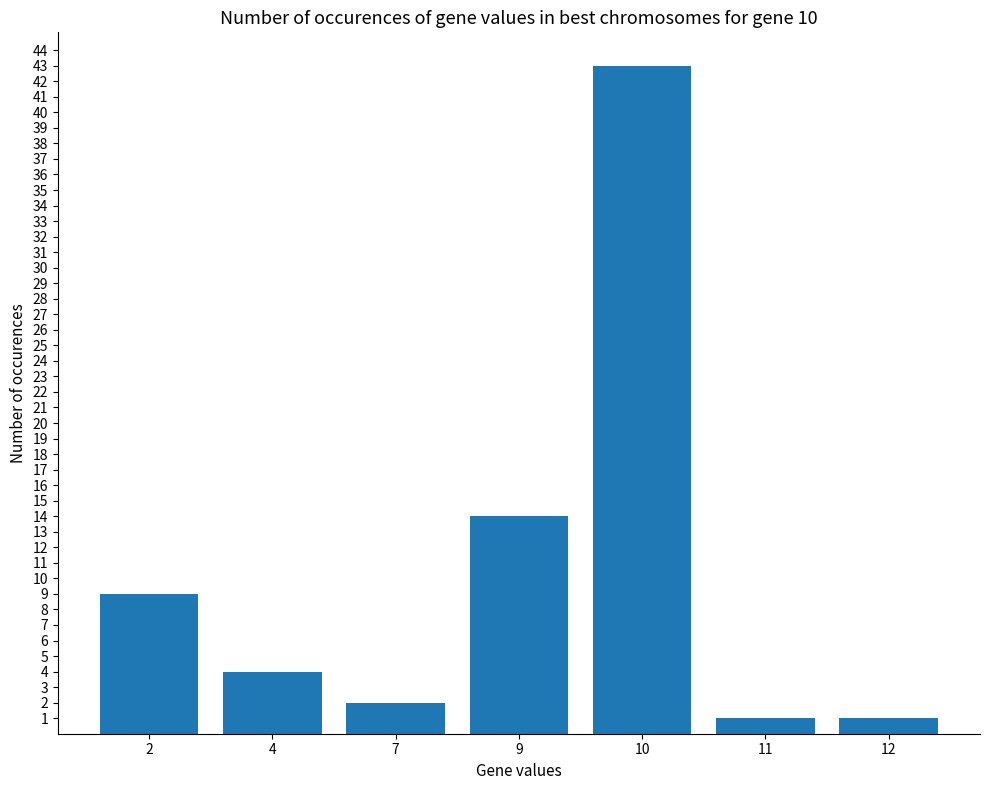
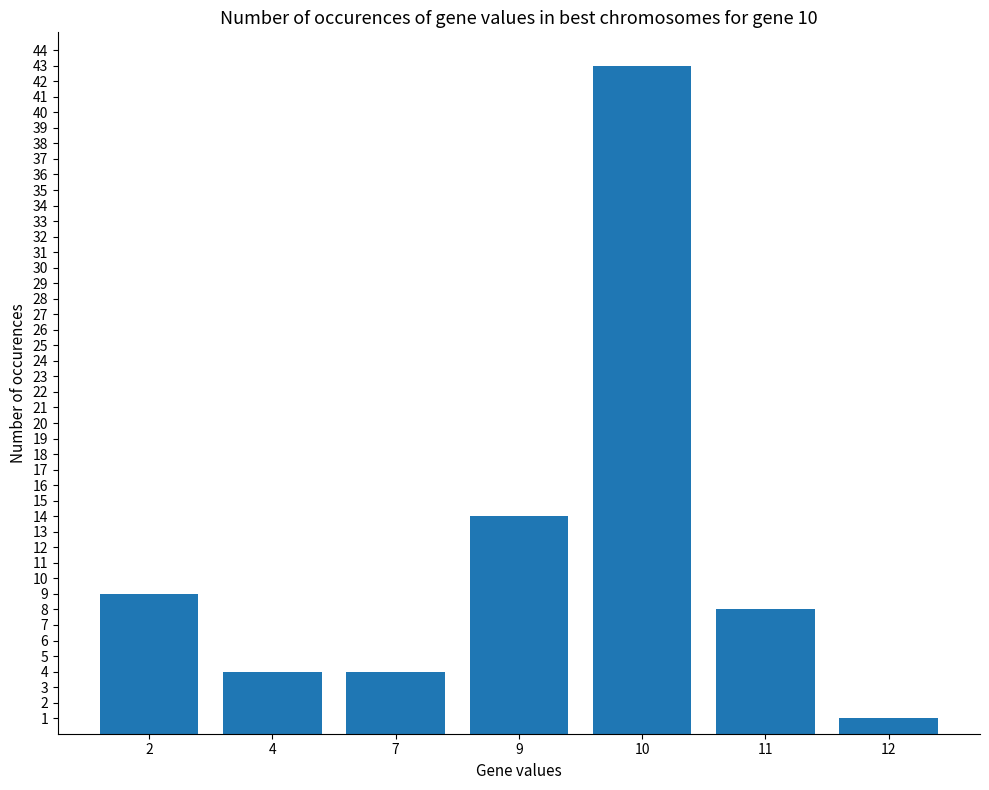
  {
    "2": 9,
    "4": 4,
-   "7": 2,
+   "7": 4,
    "9": 14,
    "10": 43,
-   "11": 1,
+   "11": 8,
    "12": 1
  }
